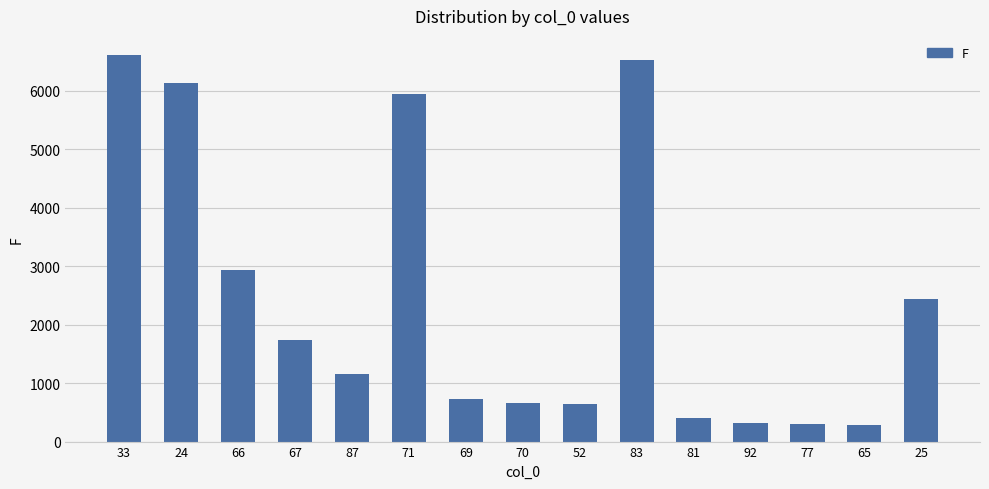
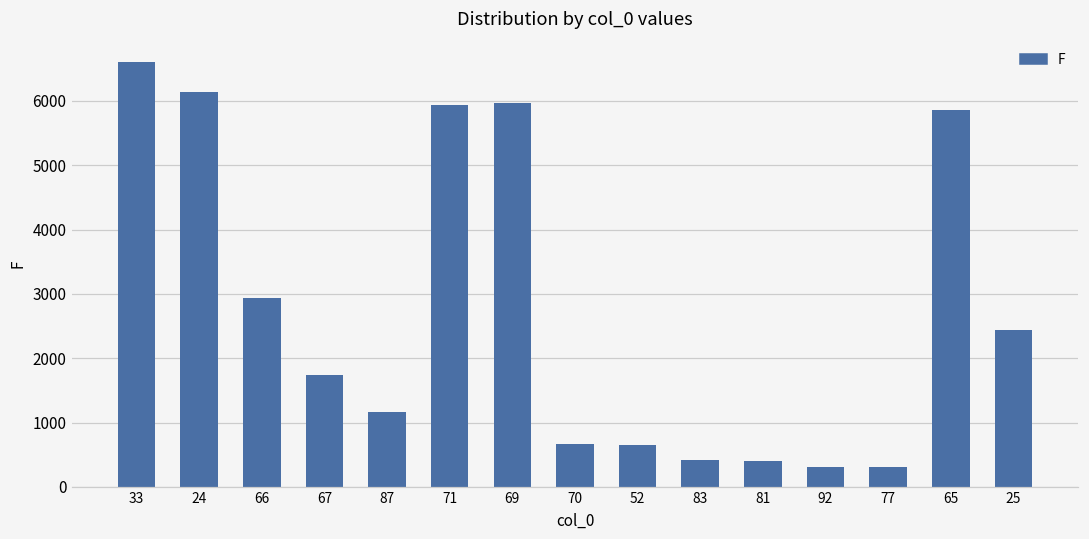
  {
    "33": 6600,
    "24": 6100,
    "66": 2900,
    "67": 1700,
    "87": 1200,
    "71": 5900,
-   "69": 700,
+   "69": 6000,
    "70": 700,
    "52": 600,
-   "83": 6500,
+   "83": 400,
    "81": 400,
    "92": 300,
    "77": 300,
-   "65": 300,
+   "65": 5900,
    "25": 2400
  }
